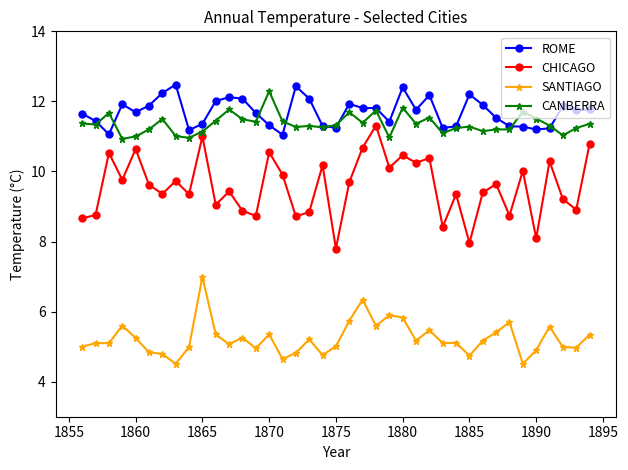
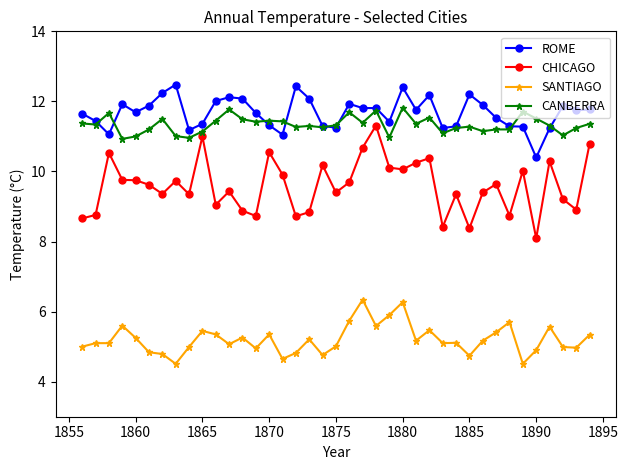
  {
    "ROME": {
      "1860": 11.7,
      "1865": 11.4,
      "1870": 11.3,
      "1880": 12.4,
      "1885": 12.2,
-     "1890": 11.2
+     "1890": 10.4
    },
    "CHICAGO": {
-     "1860": 10.6,
+     "1860": 9.8,
      "1865": 11.0,
      "1870": 10.6,
-     "1875": 7.8,
-     "1880": 10.5,
-     "1885": 8.0,
+     "1875": 9.4,
+     "1880": 10.1,
+     "1885": 8.4,
      "1890": 8.1
    },
    "SANTIAGO": {
      "1860": 5.3,
-     "1865": 7.0,
+     "1865": 5.5,
      "1870": 5.4,
      "1875": 5.0,
-     "1880": 5.8,
+     "1880": 6.3,
      "1885": 4.7,
      "1890": 4.9
    },
    "CANBERRA": {
      "1860": 11.0,
      "1865": 11.1,
-     "1870": 12.3,
+     "1870": 11.5,
      "1880": 11.8,
      "1885": 11.3,
      "1890": 11.5
    }
  }
